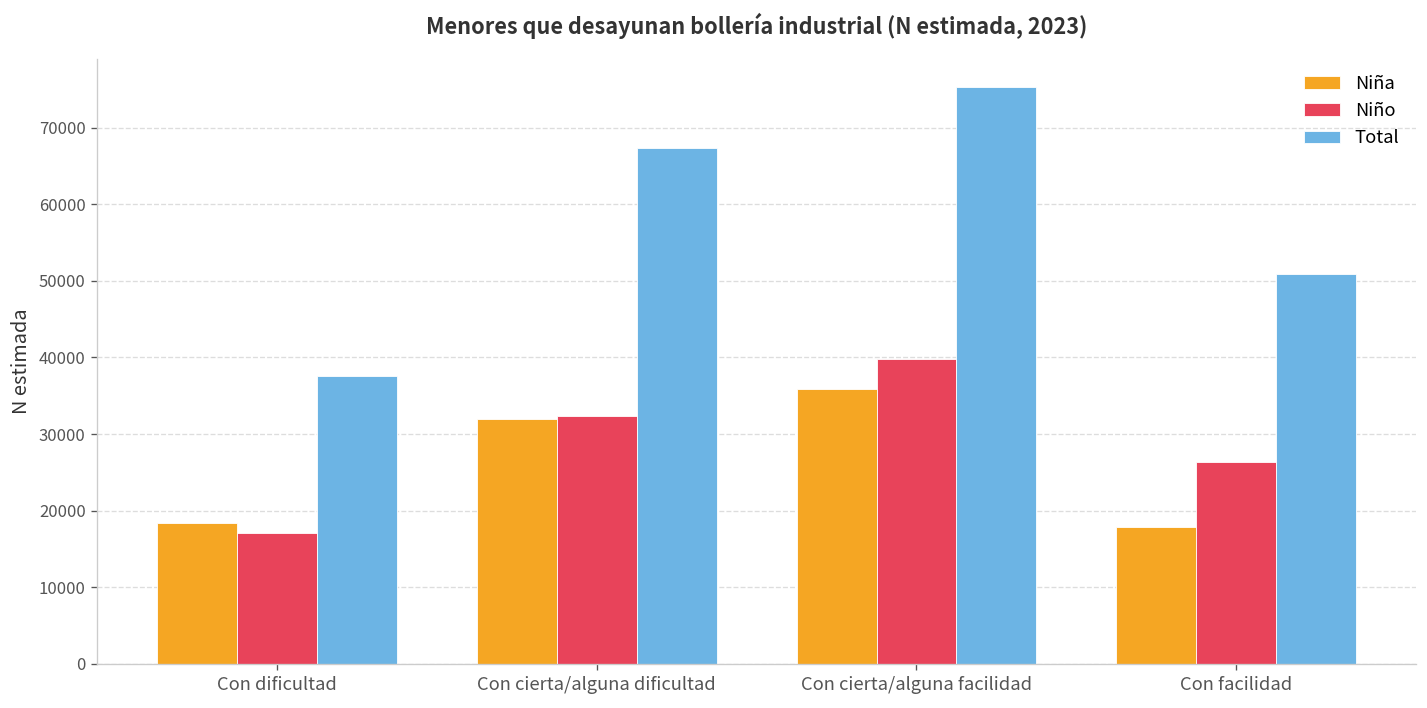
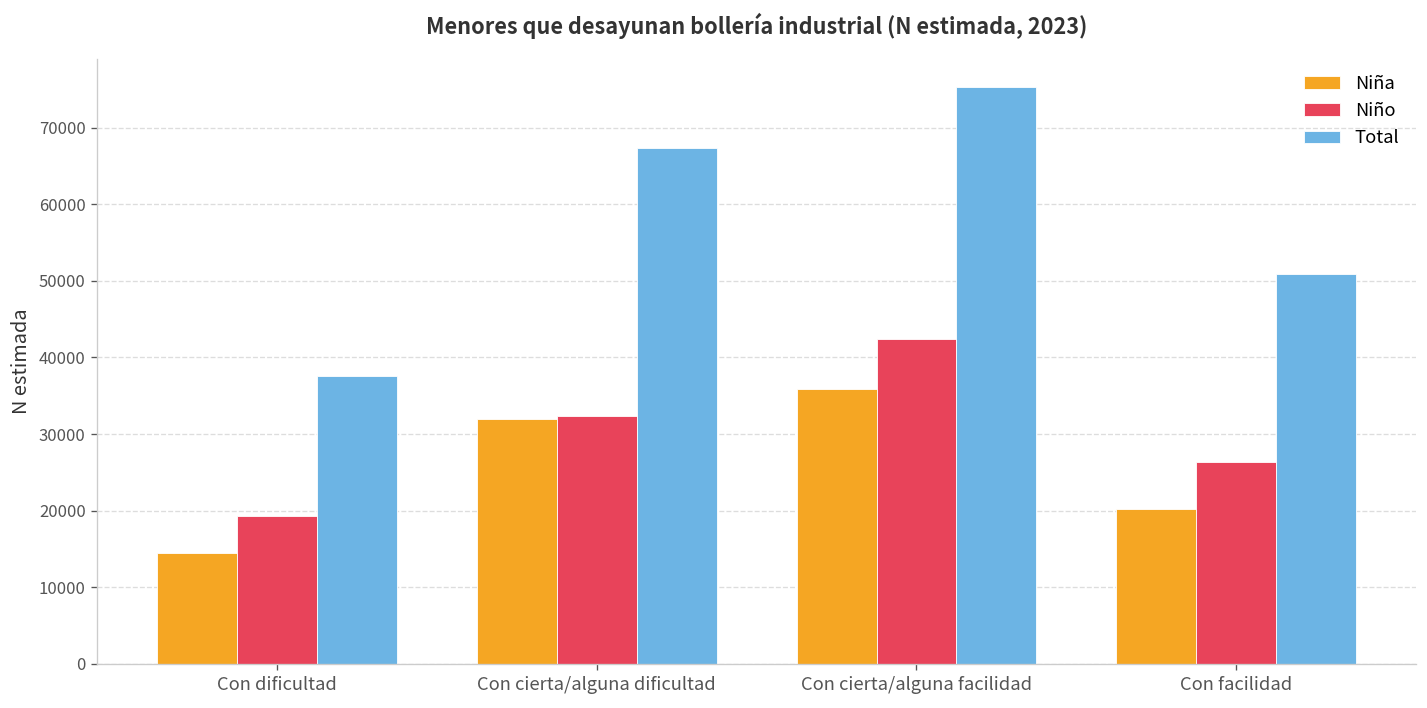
  {
    "Niña": {
-     "Con dificultad": 18000,
+     "Con dificultad": 15000,
      "Con cierta/alguna dificultad": 32000,
      "Con cierta/alguna facilidad": 36000,
-     "Con facilidad": 18000
+     "Con facilidad": 20000
    },
    "Niño": {
-     "Con dificultad": 17000,
+     "Con dificultad": 19000,
      "Con cierta/alguna dificultad": 32000,
-     "Con cierta/alguna facilidad": 40000,
+     "Con cierta/alguna facilidad": 42000,
      "Con facilidad": 26000
    },
    "Total": {
      "Con dificultad": 38000,
      "Con cierta/alguna dificultad": 67000,
      "Con cierta/alguna facilidad": 75000,
      "Con facilidad": 51000
    }
  }
